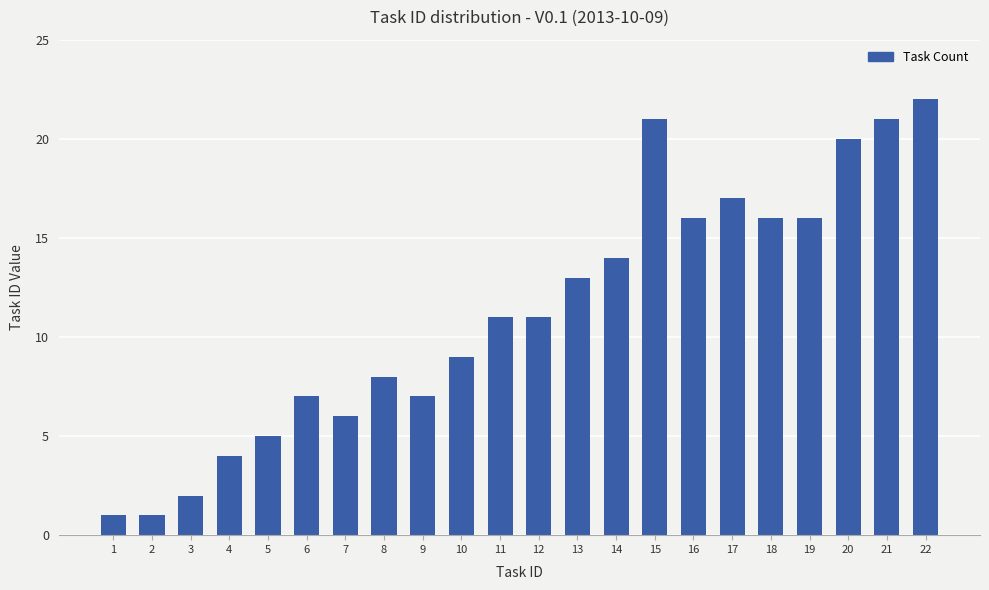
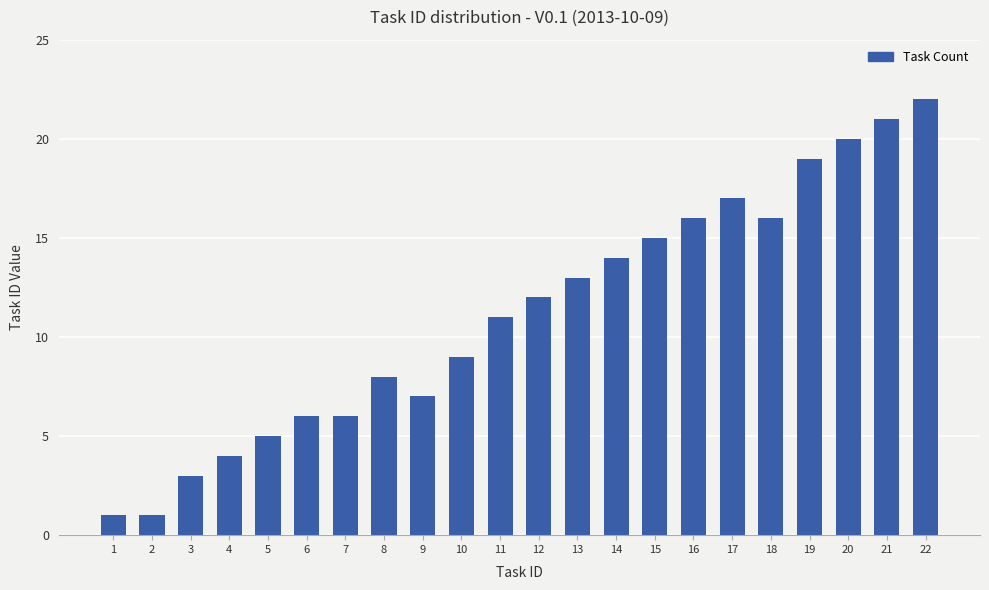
  {
    "1": 1,
    "2": 1,
-   "3": 2,
+   "3": 3,
    "4": 4,
    "5": 5,
-   "6": 7,
+   "6": 6,
    "7": 6,
    "8": 8,
    "9": 7,
    "10": 9,
    "11": 11,
-   "12": 11,
+   "12": 12,
    "13": 13,
    "14": 14,
-   "15": 21,
+   "15": 15,
    "16": 16,
    "17": 17,
    "18": 16,
-   "19": 16,
+   "19": 19,
    "20": 20,
    "21": 21,
    "22": 22
  }
